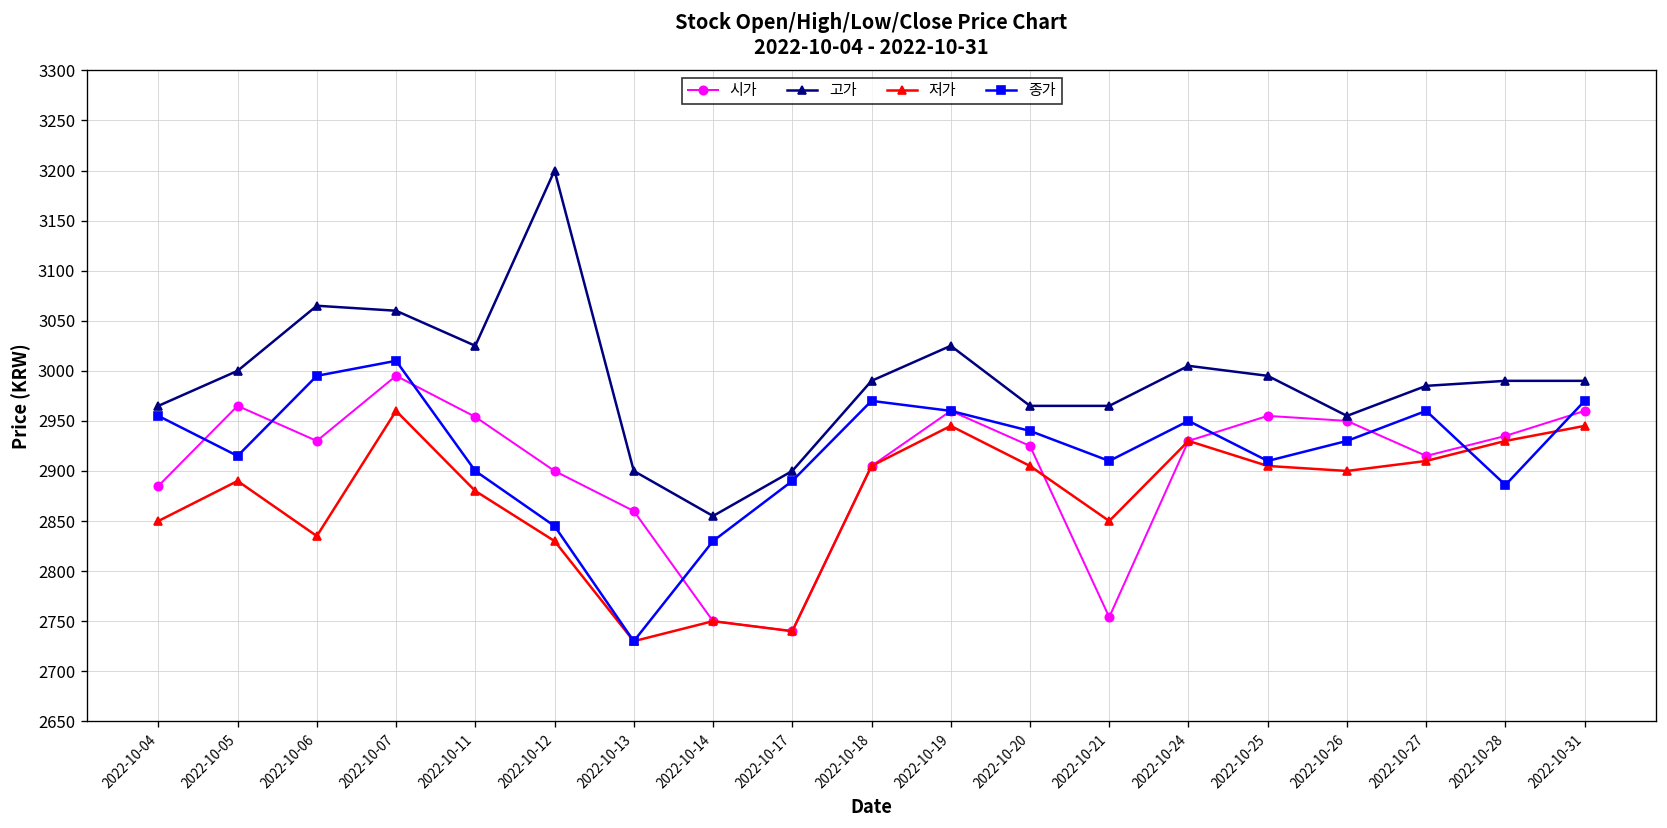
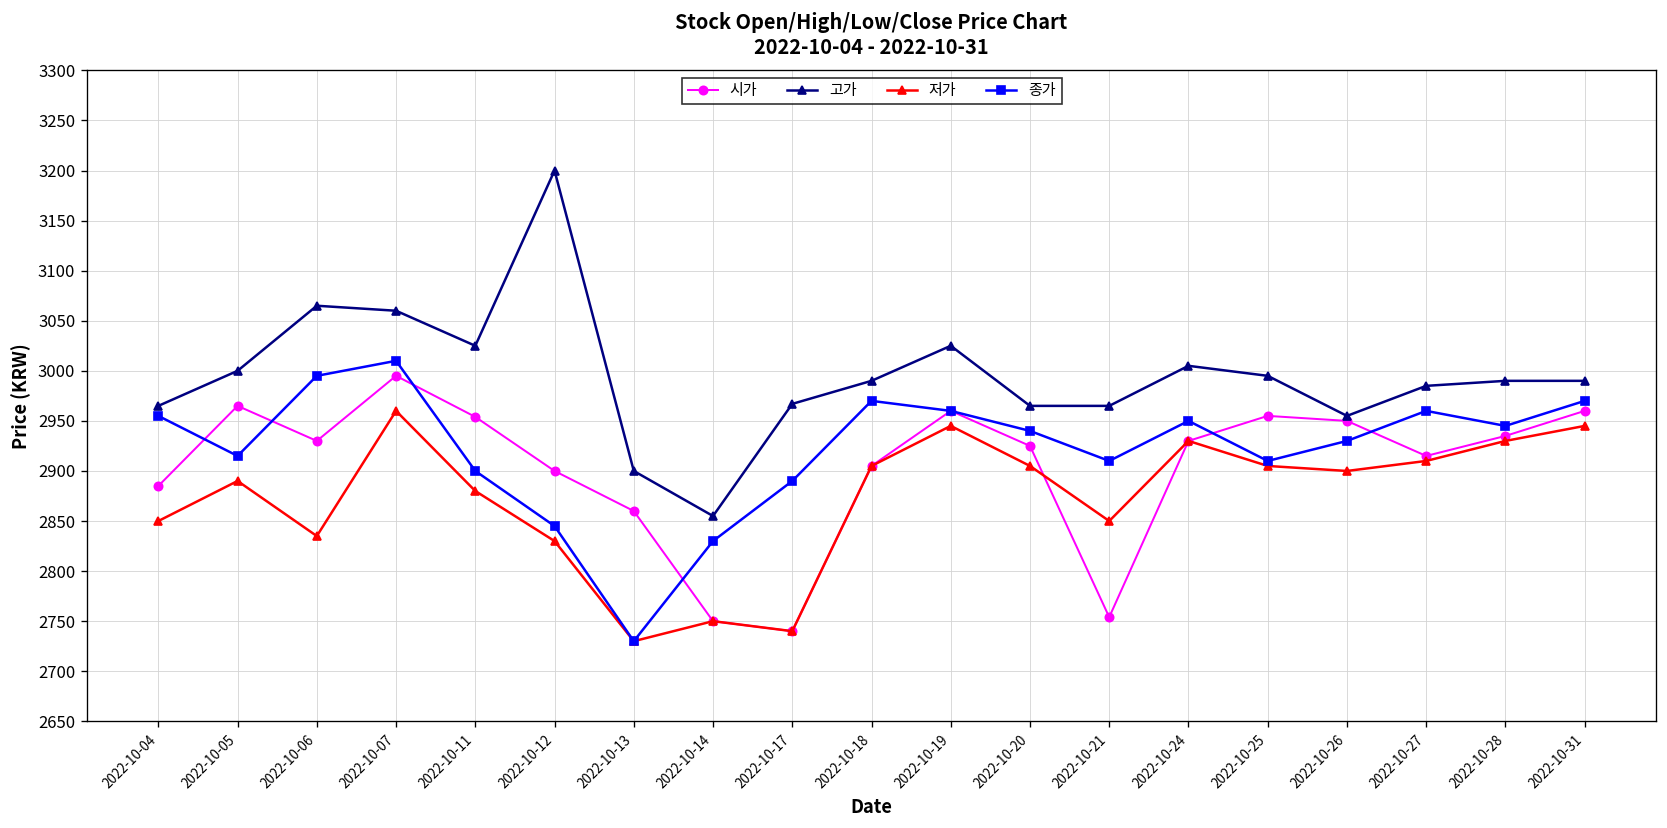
  {
    "시가": {
      "2022-10-04": 2890,
      "2022-10-05": 2970,
      "2022-10-06": 2930,
      "2022-10-07": 3000,
      "2022-10-11": 2950,
      "2022-10-12": 2900,
      "2022-10-13": 2860,
      "2022-10-20": 2930,
      "2022-10-21": 2750,
      "2022-10-25": 2960,
      "2022-10-26": 2950,
      "2022-10-27": 2920,
      "2022-10-28": 2940,
      "2022-10-31": 2960
    },
    "고가": {
      "2022-10-04": 2970,
      "2022-10-05": 3000,
      "2022-10-06": 3070,
      "2022-10-07": 3060,
      "2022-10-11": 3030,
      "2022-10-12": 3200,
      "2022-10-13": 2900,
      "2022-10-14": 2860,
-     "2022-10-17": 2900,
+     "2022-10-17": 2970,
      "2022-10-18": 2990,
      "2022-10-19": 3030,
      "2022-10-20": 2970,
      "2022-10-21": 2970,
      "2022-10-24": 3010,
      "2022-10-25": 3000,
      "2022-10-26": 2960,
      "2022-10-27": 2990,
      "2022-10-28": 2990,
      "2022-10-31": 2990
    },
    "저가": {
      "2022-10-04": 2850,
      "2022-10-05": 2890,
      "2022-10-06": 2840,
      "2022-10-07": 2960,
      "2022-10-11": 2880,
      "2022-10-12": 2830,
      "2022-10-19": 2950,
      "2022-10-20": 2910,
      "2022-10-21": 2850,
      "2022-10-25": 2910,
      "2022-10-26": 2900,
      "2022-10-27": 2910,
      "2022-10-28": 2930,
      "2022-10-31": 2950
    },
    "종가": {
      "2022-10-04": 2960,
      "2022-10-05": 2920,
      "2022-10-06": 3000,
      "2022-10-07": 3010,
      "2022-10-11": 2900,
      "2022-10-12": 2850,
      "2022-10-14": 2830,
      "2022-10-17": 2890,
      "2022-10-18": 2970,
      "2022-10-20": 2940,
      "2022-10-21": 2910,
      "2022-10-24": 2950,
      "2022-10-25": 2910,
      "2022-10-26": 2930,
      "2022-10-27": 2960,
-     "2022-10-28": 2890,
+     "2022-10-28": 2950,
      "2022-10-31": 2970
    }
  }
